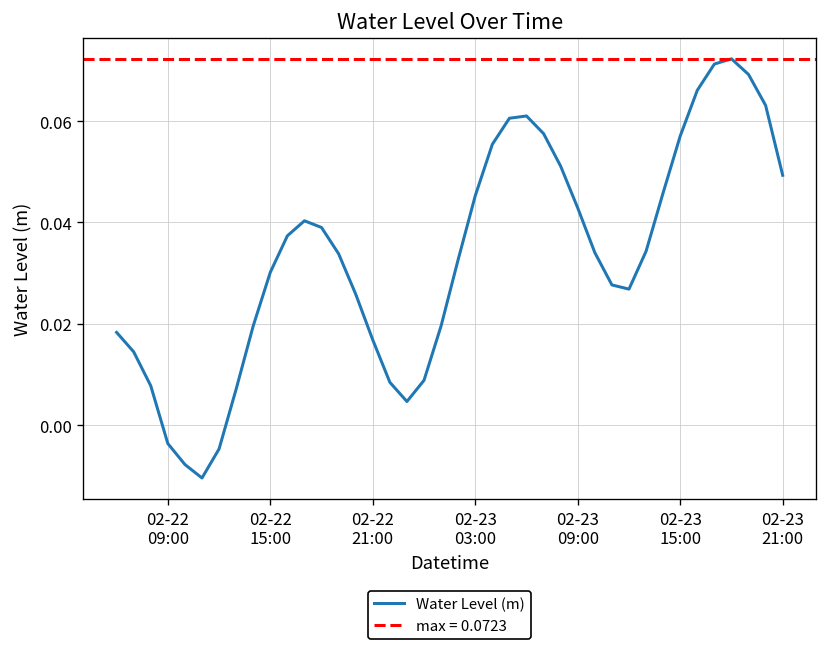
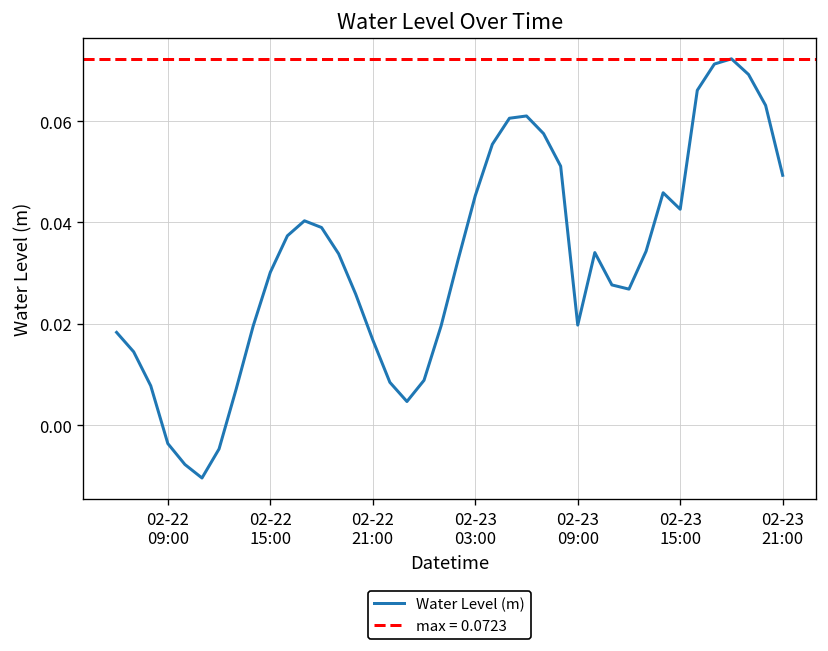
  {
    "02-22 09:00": -0.004,
    "02-22 15:00": 0.030,
    "02-22 21:00": 0.017,
    "02-23 03:00": 0.045,
-   "02-23 09:00": 0.043,
-   "02-23 15:00": 0.057,
+   "02-23 09:00": 0.020,
+   "02-23 15:00": 0.043,
    "02-23 21:00": 0.049
  }
